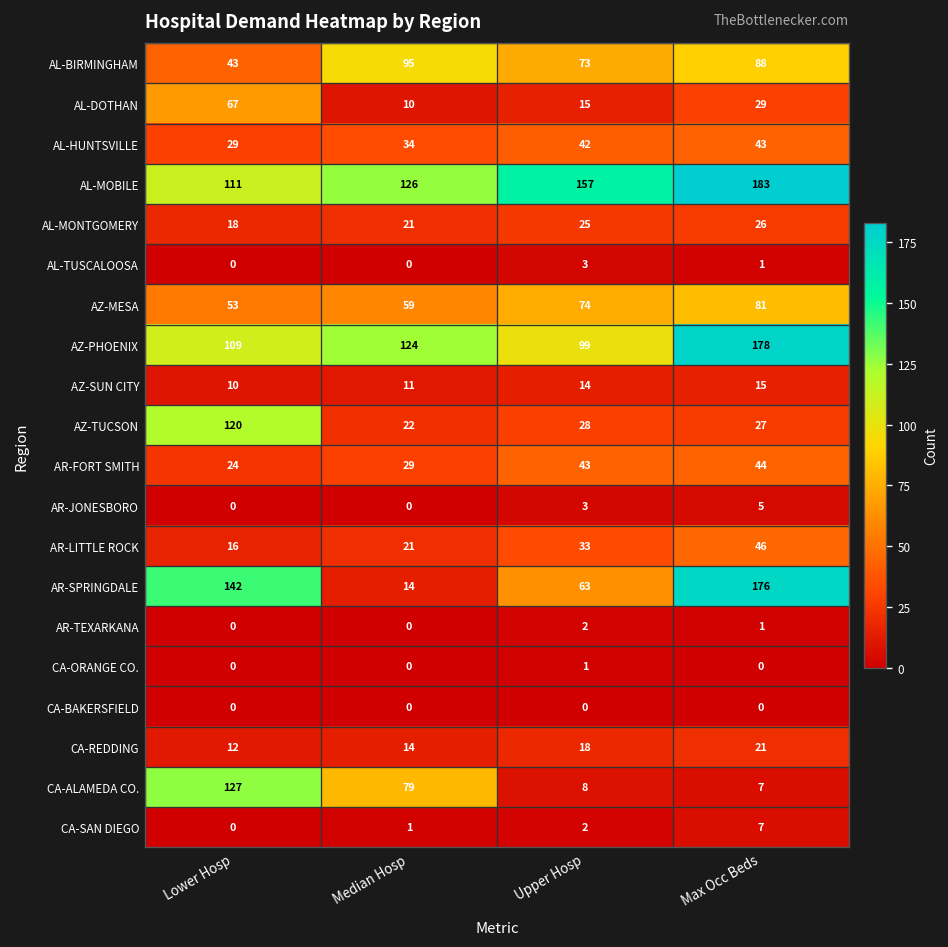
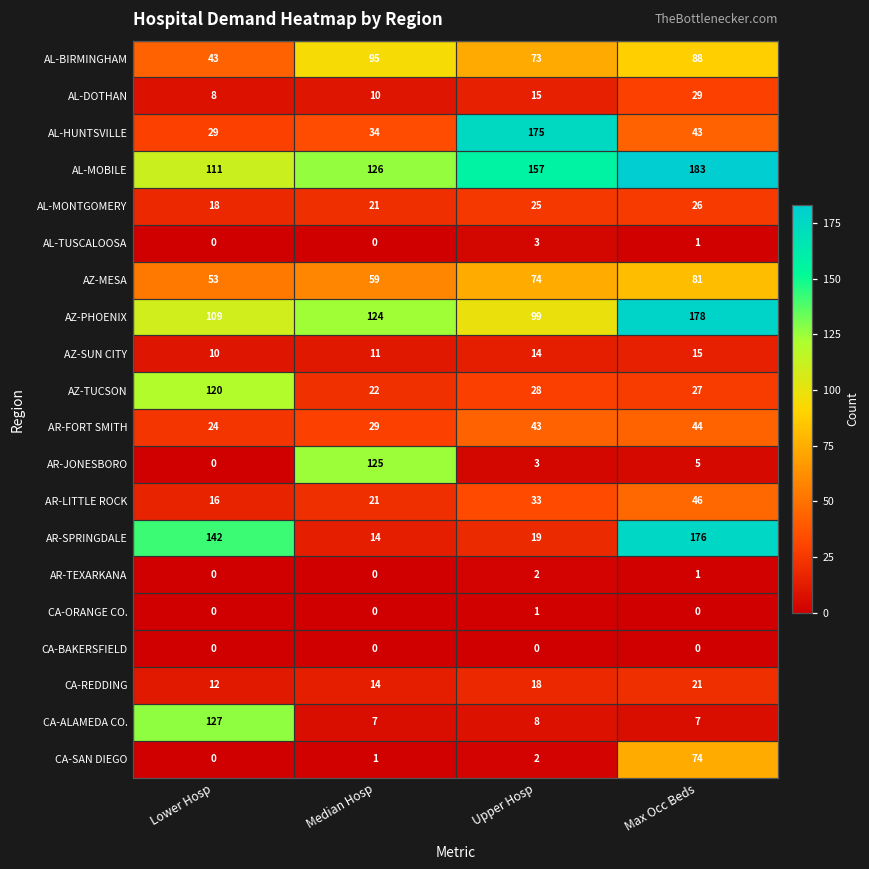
  {
    "AL-BIRMINGHAM": {
      "Lower Hosp": 43,
      "Median Hosp": 95,
      "Upper Hosp": 73,
      "Max Occ Beds": 88
    },
    "AL-DOTHAN": {
-     "Lower Hosp": 67,
+     "Lower Hosp": 8,
      "Median Hosp": 10,
      "Upper Hosp": 15,
      "Max Occ Beds": 29
    },
    "AL-HUNTSVILLE": {
      "Lower Hosp": 29,
      "Median Hosp": 34,
-     "Upper Hosp": 42,
+     "Upper Hosp": 175,
      "Max Occ Beds": 43
    },
    "AL-MOBILE": {
      "Lower Hosp": 111,
      "Median Hosp": 126,
      "Upper Hosp": 157,
      "Max Occ Beds": 183
    },
    "AL-MONTGOMERY": {
      "Lower Hosp": 18,
      "Median Hosp": 21,
      "Upper Hosp": 25,
      "Max Occ Beds": 26
    },
    "AL-TUSCALOOSA": {
      "Lower Hosp": 0,
      "Median Hosp": 0,
      "Upper Hosp": 3,
      "Max Occ Beds": 1
    },
    "AZ-MESA": {
      "Lower Hosp": 53,
      "Median Hosp": 59,
      "Upper Hosp": 74,
      "Max Occ Beds": 81
    },
    "AZ-PHOENIX": {
      "Lower Hosp": 109,
      "Median Hosp": 124,
      "Upper Hosp": 99,
      "Max Occ Beds": 178
    },
    "AZ-SUN CITY": {
      "Lower Hosp": 10,
      "Median Hosp": 11,
      "Upper Hosp": 14,
      "Max Occ Beds": 15
    },
    "AZ-TUCSON": {
      "Lower Hosp": 120,
      "Median Hosp": 22,
      "Upper Hosp": 28,
      "Max Occ Beds": 27
    },
    "AR-FORT SMITH": {
      "Lower Hosp": 24,
      "Median Hosp": 29,
      "Upper Hosp": 43,
      "Max Occ Beds": 44
    },
    "AR-JONESBORO": {
      "Lower Hosp": 0,
-     "Median Hosp": 0,
+     "Median Hosp": 125,
      "Upper Hosp": 3,
      "Max Occ Beds": 5
    },
    "AR-LITTLE ROCK": {
      "Lower Hosp": 16,
      "Median Hosp": 21,
      "Upper Hosp": 33,
      "Max Occ Beds": 46
    },
    "AR-SPRINGDALE": {
      "Lower Hosp": 142,
      "Median Hosp": 14,
-     "Upper Hosp": 63,
+     "Upper Hosp": 19,
      "Max Occ Beds": 176
    },
    "AR-TEXARKANA": {
      "Lower Hosp": 0,
      "Median Hosp": 0,
      "Upper Hosp": 2,
      "Max Occ Beds": 1
    },
    "CA-ORANGE CO.": {
      "Lower Hosp": 0,
      "Median Hosp": 0,
      "Upper Hosp": 1,
      "Max Occ Beds": 0
    },
    "CA-BAKERSFIELD": {
      "Lower Hosp": 0,
      "Median Hosp": 0,
      "Upper Hosp": 0,
      "Max Occ Beds": 0
    },
    "CA-REDDING": {
      "Lower Hosp": 12,
      "Median Hosp": 14,
      "Upper Hosp": 18,
      "Max Occ Beds": 21
    },
    "CA-ALAMEDA CO.": {
      "Lower Hosp": 127,
-     "Median Hosp": 79,
+     "Median Hosp": 7,
      "Upper Hosp": 8,
      "Max Occ Beds": 7
    },
    "CA-SAN DIEGO": {
      "Lower Hosp": 0,
      "Median Hosp": 1,
      "Upper Hosp": 2,
-     "Max Occ Beds": 7
+     "Max Occ Beds": 74
    }
  }
